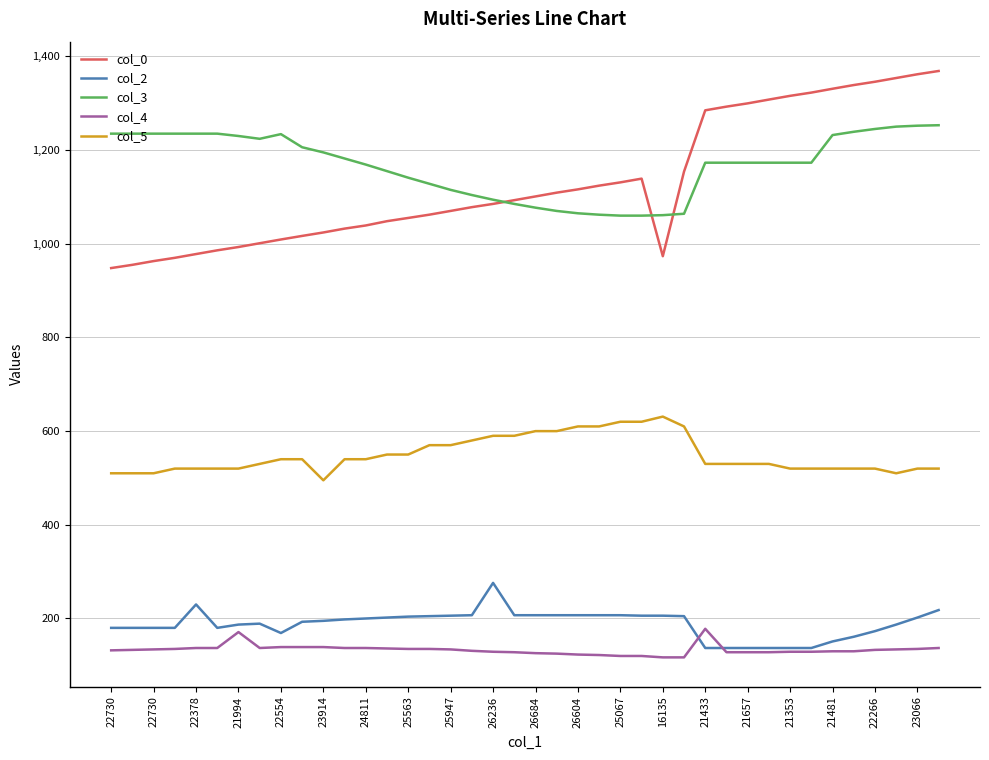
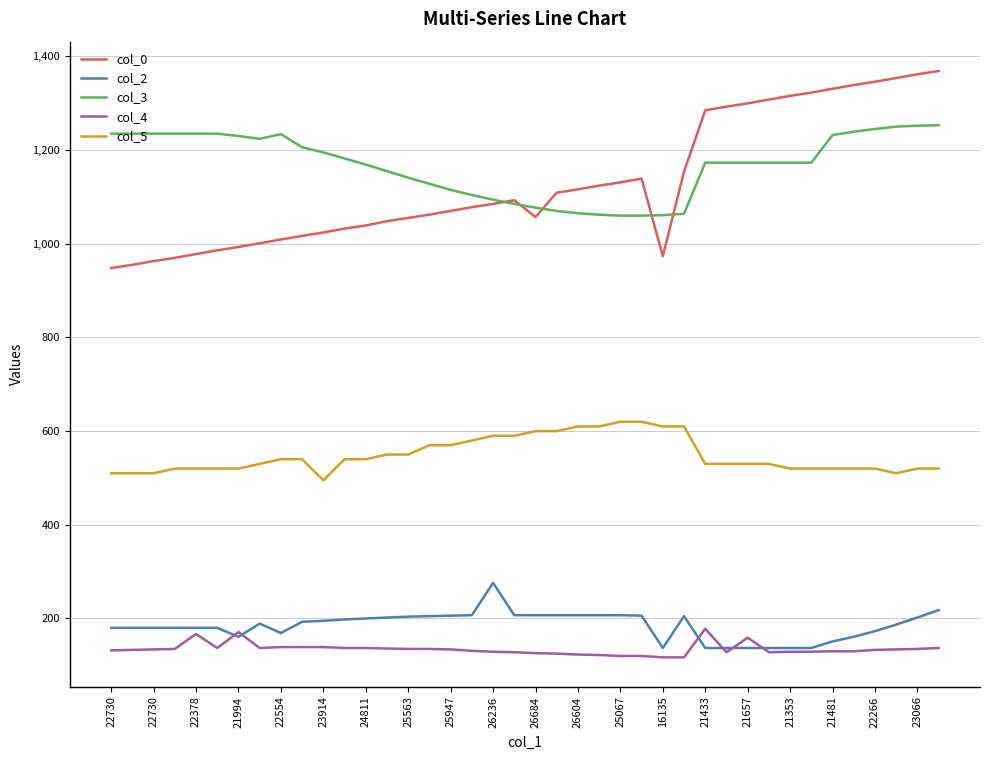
  {
    "col_0": {
      "22378": "980",
      "21994": "990",
      "22554": "1,010",
      "23914": "1,020",
      "24811": "1,040",
      "25563": "1,060",
      "25947": "1,070",
      "26236": "1,090",
-     "26684": "1,100",
+     "26684": "1,060",
      "26604": "1,120",
      "25067": "1,130",
      "16135": "970",
      "21433": "1,280",
      "21657": "1,300",
      "21353": "1,320",
      "21481": "1,330",
      "22266": "1,350",
      "23066": "1,360"
    },
    "col_2": {
-     "22378": "230",
-     "21994": "190",
+     "22378": "180",
+     "21994": "160",
      "22554": "170",
      "23914": "200",
      "24811": "200",
      "25563": "200",
      "25947": "210",
      "26236": "280",
      "26684": "210",
      "26604": "210",
      "25067": "210",
-     "16135": "210",
+     "16135": "140",
      "21433": "140",
      "21657": "140",
      "21353": "140",
      "21481": "150",
      "22266": "170",
      "23066": "200"
    },
    "col_3": {
      "22378": "1,240",
      "21994": "1,230",
      "22554": "1,230",
      "23914": "1,200",
      "24811": "1,170",
      "25563": "1,140",
      "25947": "1,120",
      "26236": "1,090",
      "26684": "1,080",
      "26604": "1,070",
      "25067": "1,060",
      "16135": "1,060",
      "21433": "1,170",
      "21657": "1,170",
      "21353": "1,170",
      "21481": "1,230",
      "22266": "1,250",
      "23066": "1,250"
    },
    "col_4": {
-     "22378": "140",
+     "22378": "170",
      "21994": "170",
      "22554": "140",
      "23914": "140",
      "24811": "140",
      "25563": "140",
      "25947": "130",
      "26236": "130",
      "26684": "130",
      "26604": "120",
      "25067": "120",
      "16135": "120",
      "21433": "180",
-     "21657": "130",
+     "21657": "160",
      "21353": "130",
      "21481": "130",
      "22266": "130",
      "23066": "140"
    },
    "col_5": {
      "22378": "520",
      "21994": "520",
      "22554": "540",
      "23914": "500",
      "24811": "540",
      "25563": "550",
      "25947": "570",
      "26236": "590",
      "26684": "600",
      "26604": "610",
      "25067": "620",
-     "16135": "630",
+     "16135": "610",
      "21433": "530",
      "21657": "530",
      "21353": "520",
      "21481": "520",
      "22266": "520",
      "23066": "520"
    }
  }
